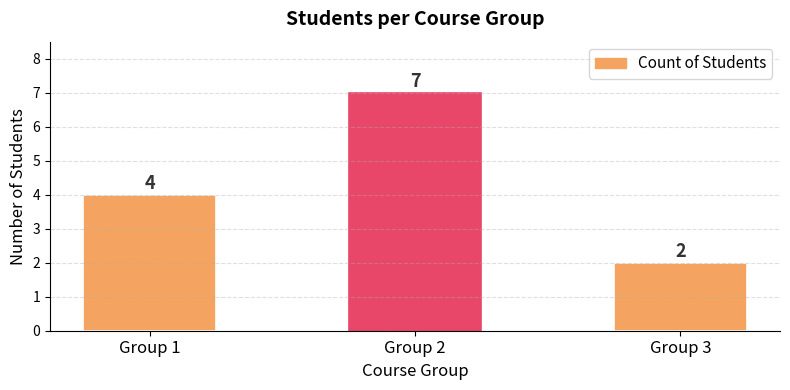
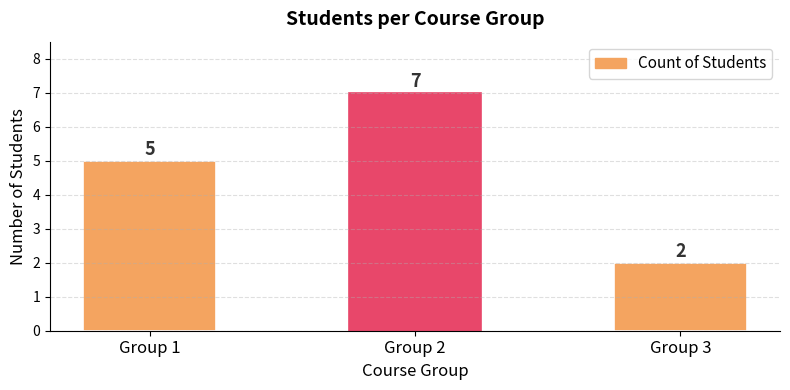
  {
-   "Group 1": 4,
+   "Group 1": 5,
    "Group 2": 7,
    "Group 3": 2
  }
